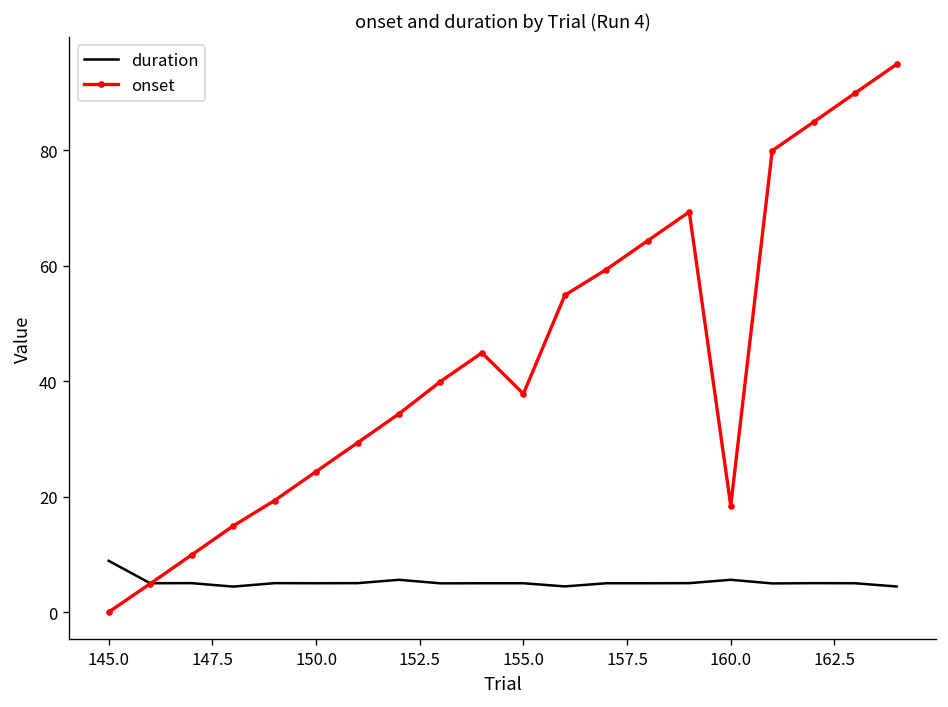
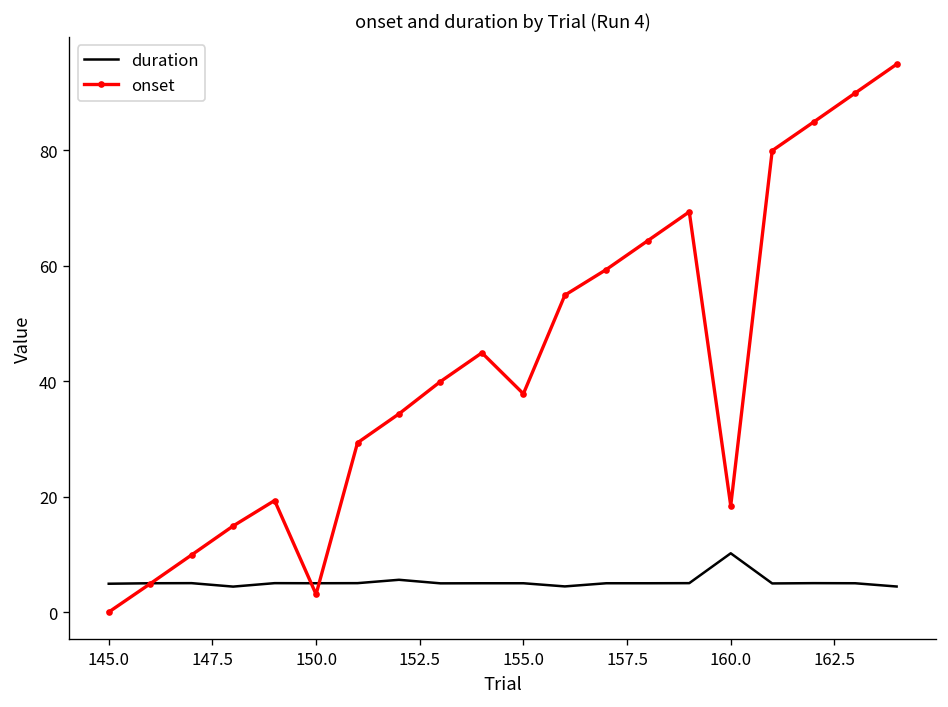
  {
    "duration": {
-     "145.0": 9,
+     "145.0": 5,
      "150.0": 5,
      "155.0": 5,
-     "160.0": 6
+     "160.0": 10
    },
    "onset": {
      "145.0": 0,
-     "150.0": 24,
+     "150.0": 3,
      "155.0": 38,
      "160.0": 18
    }
  }
